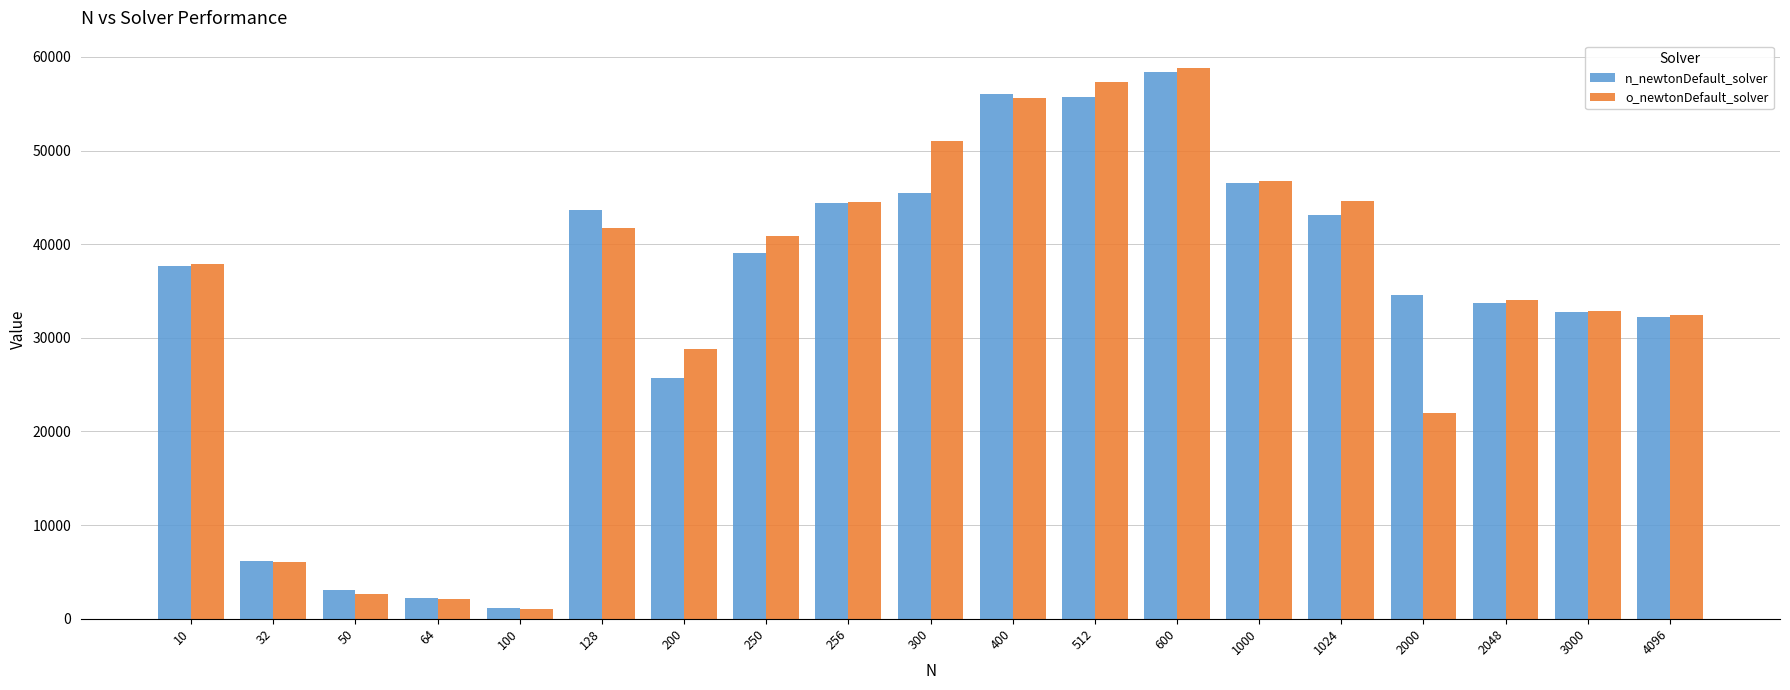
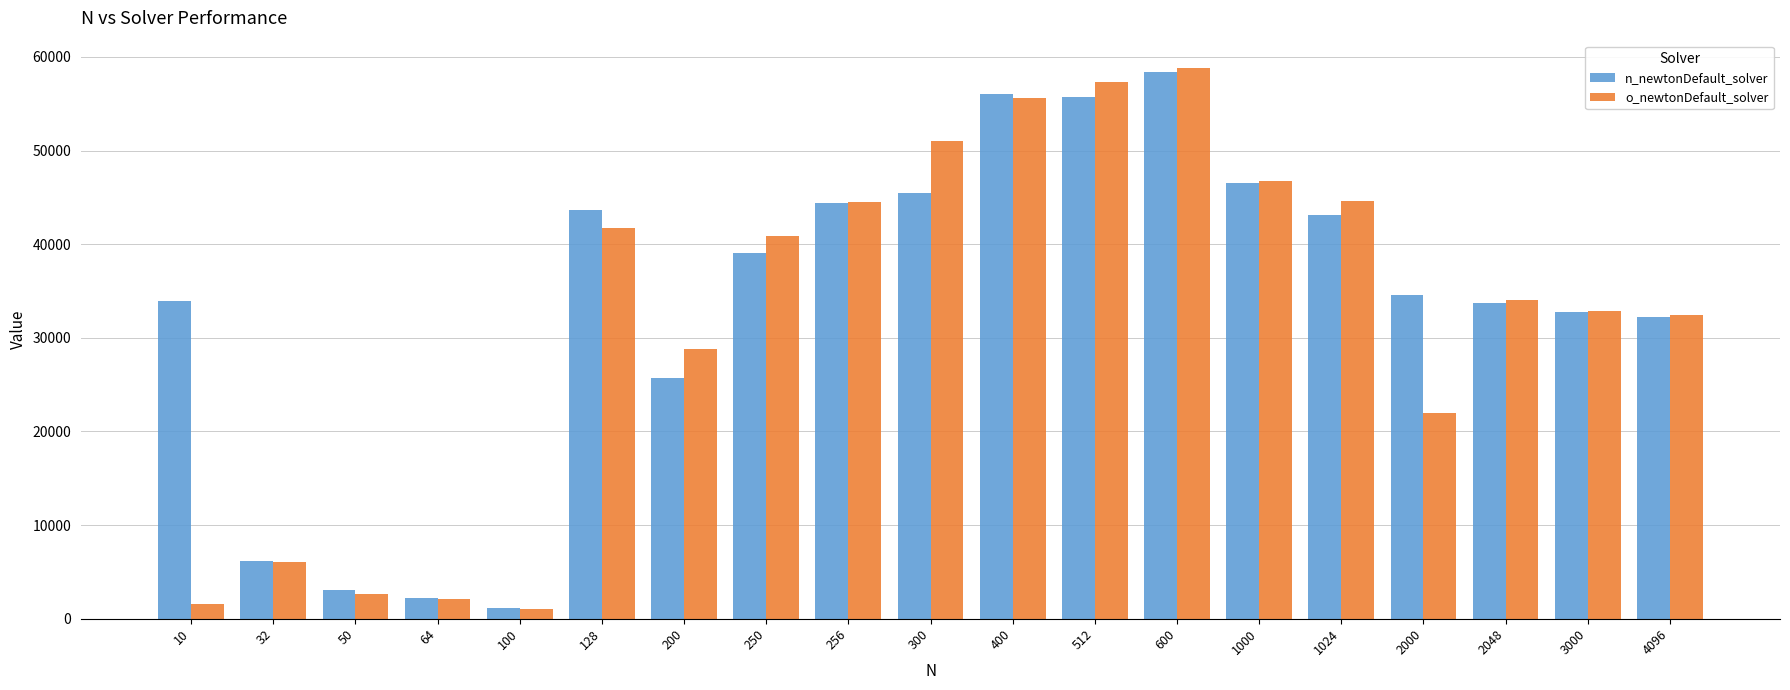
  {
    "n_newtonDefault_solver": {
-     "10": 38000,
+     "10": 34000,
      "32": 6000,
      "50": 3000,
      "64": 2000,
      "100": 1000,
      "128": 44000,
      "200": 26000,
      "250": 39000,
      "256": 44000,
      "300": 45000,
      "400": 56000,
      "512": 56000,
      "600": 58000,
      "1000": 47000,
      "1024": 43000,
      "2000": 35000,
      "2048": 34000,
      "3000": 33000,
      "4096": 32000
    },
    "o_newtonDefault_solver": {
-     "10": 38000,
+     "10": 2000,
      "32": 6000,
      "50": 3000,
      "64": 2000,
      "100": 1000,
      "128": 42000,
      "200": 29000,
      "250": 41000,
      "256": 45000,
      "300": 51000,
      "400": 56000,
      "512": 57000,
      "600": 59000,
      "1000": 47000,
      "1024": 45000,
      "2000": 22000,
      "2048": 34000,
      "3000": 33000,
      "4096": 32000
    }
  }
